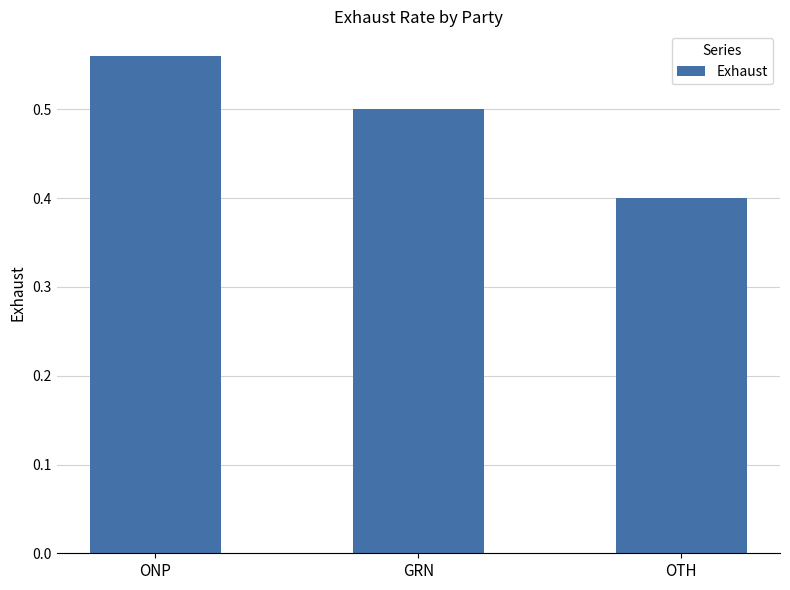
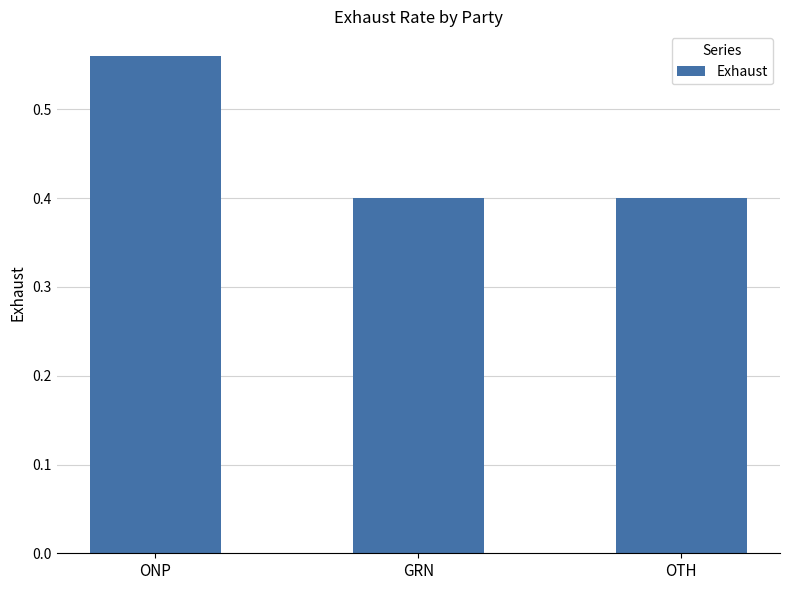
  {
    "ONP": 0.56,
-   "GRN": 0.5,
+   "GRN": 0.4,
    "OTH": 0.4
  }
